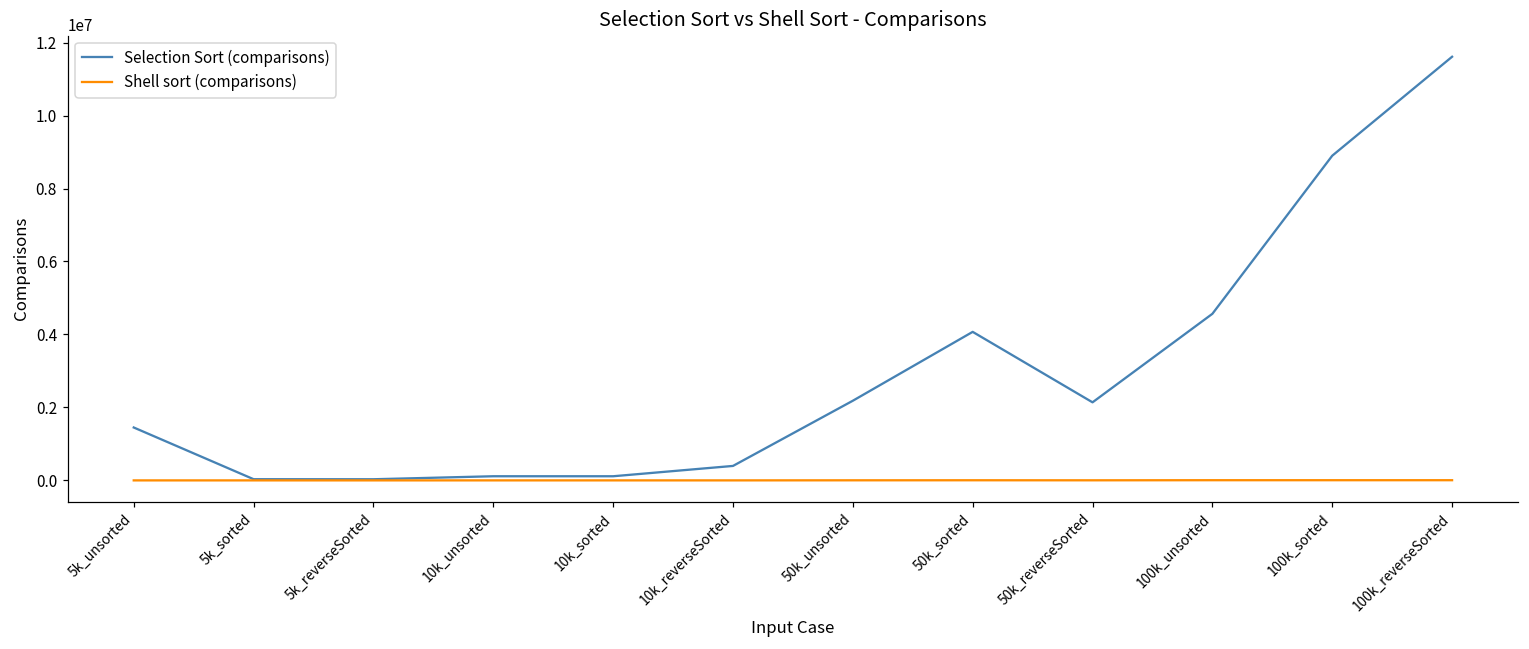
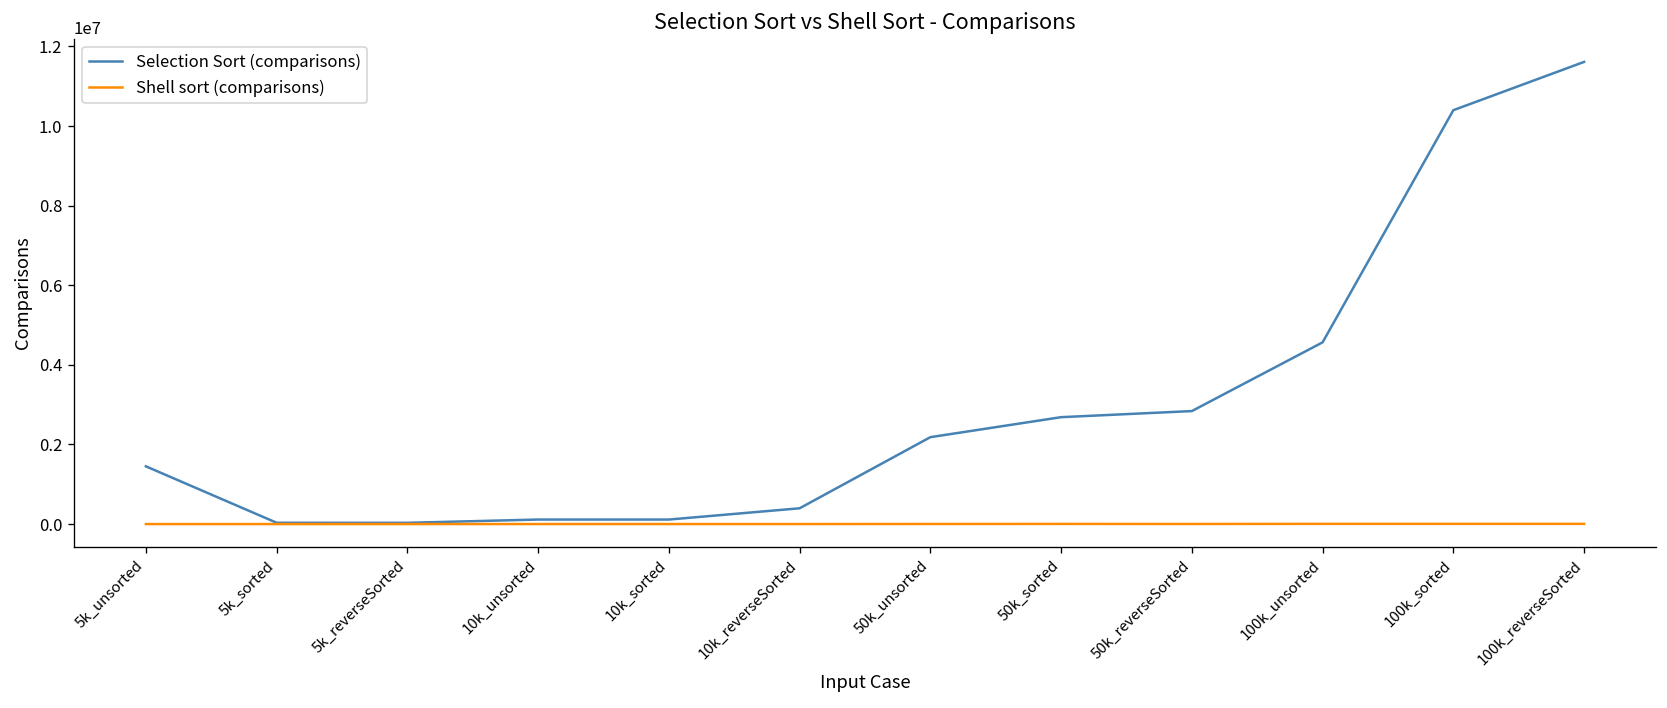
  {
    "Selection Sort (comparisons)": {
      "5k_unsorted": 1500000,
      "10k_unsorted": 100000,
      "10k_sorted": 100000,
      "10k_reverseSorted": 400000,
      "50k_unsorted": 2200000,
-     "50k_sorted": 4100000,
-     "50k_reverseSorted": 2100000,
+     "50k_sorted": 2700000,
+     "50k_reverseSorted": 2800000,
      "100k_unsorted": 4600000,
-     "100k_sorted": 8900000,
+     "100k_sorted": 10400000,
      "100k_reverseSorted": 11600000
    },
    "Shell sort (comparisons)": {
      "5k_unsorted": 0,
      "10k_unsorted": 0,
      "10k_sorted": 0,
      "10k_reverseSorted": 0,
      "50k_unsorted": 0,
      "50k_sorted": 0,
      "50k_reverseSorted": 0,
      "100k_unsorted": 0,
      "100k_sorted": 0,
      "100k_reverseSorted": 0
    }
  }
